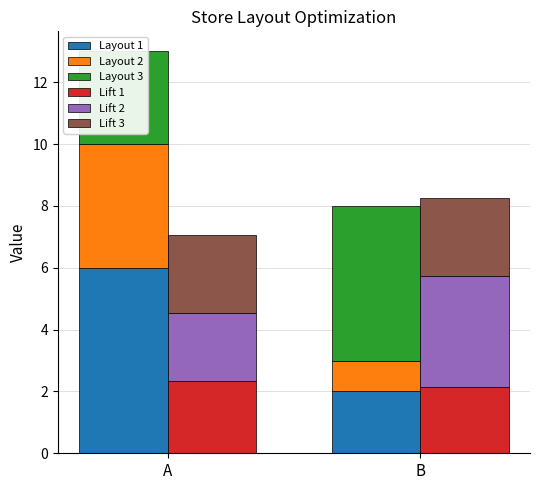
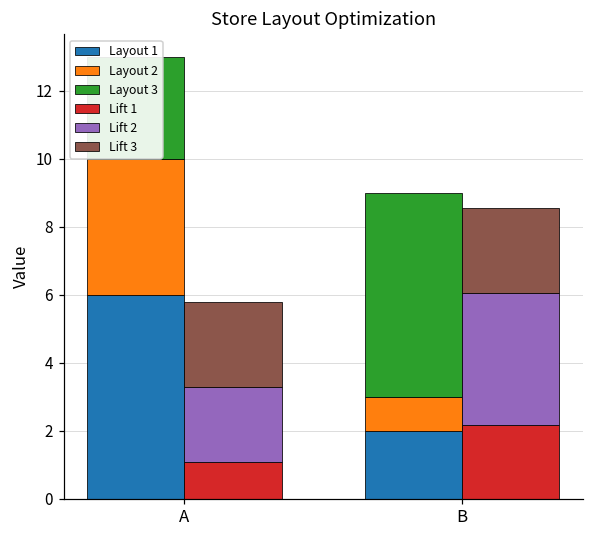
  {
    "Layout 1": {
      "A": 6.0,
      "B": 2.0
    },
    "Layout 2": {
      "A": 4.0,
      "B": 1.0
    },
    "Layout 3": {
-     "B": 5
+     "B": 6
    },
    "Lift 1": {
-     "A": 2.4,
+     "A": 1.1,
      "B": 2.2
    },
    "Lift 2": {
      "A": 2.2,
-     "B": 3.6
+     "B": 3.9
    },
    "Lift 3": {
      "A": 2.5,
      "B": 2.5
    }
  }
